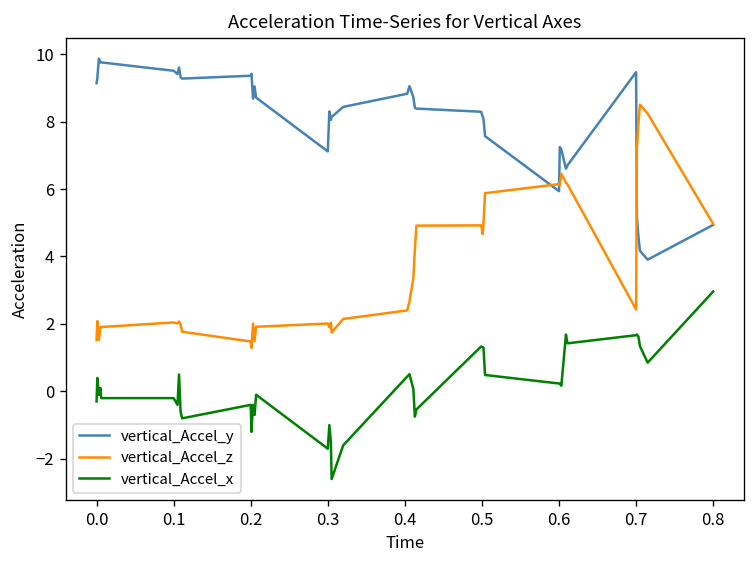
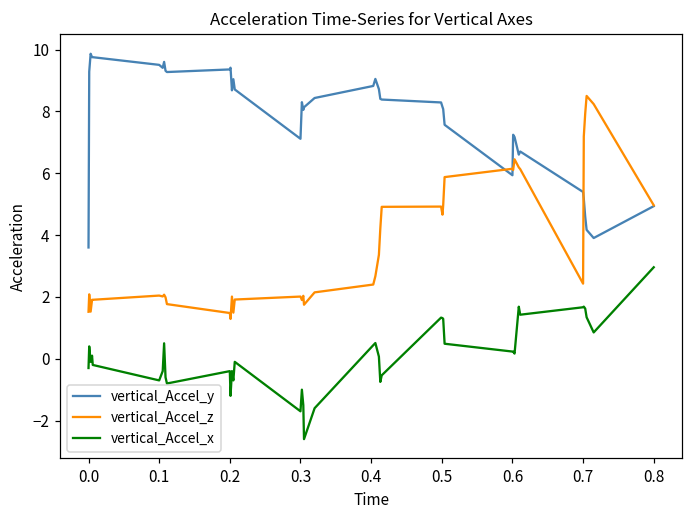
  {
    "vertical_Accel_y": {
-     "0.0": 9.1,
+     "0.0": 3.6,
      "0.1": 9.5,
      "0.2": 9.4,
      "0.3": 7.1,
      "0.6": 5.9,
-     "0.7": 9.5
+     "0.7": 5.4
    },
    "vertical_Accel_z": {
      "0.0": 1.5,
      "0.1": 2.0,
      "0.2": 1.5,
      "0.3": 2.0,
      "0.6": 6.1,
      "0.7": 2.4
    },
    "vertical_Accel_x": {
      "0.0": -0.3,
-     "0.1": -0.2,
+     "0.1": -0.7,
      "0.2": -0.4,
      "0.3": -1.7,
      "0.6": 0.2,
      "0.7": 1.7,
      "0.8": 3.0
    }
  }
